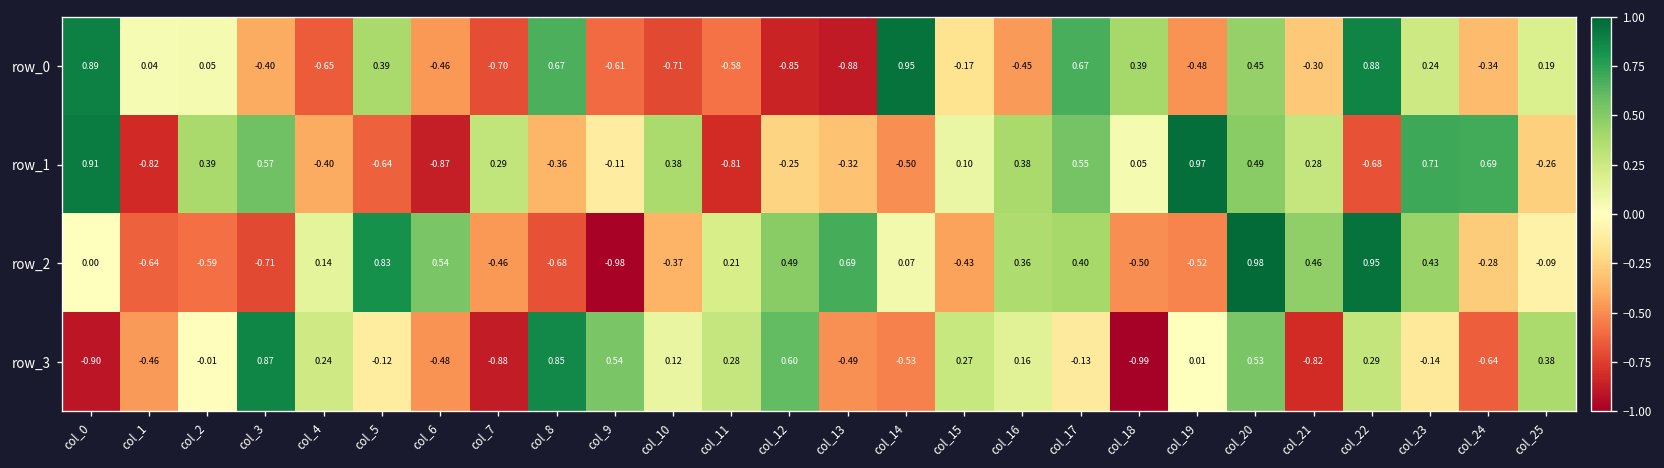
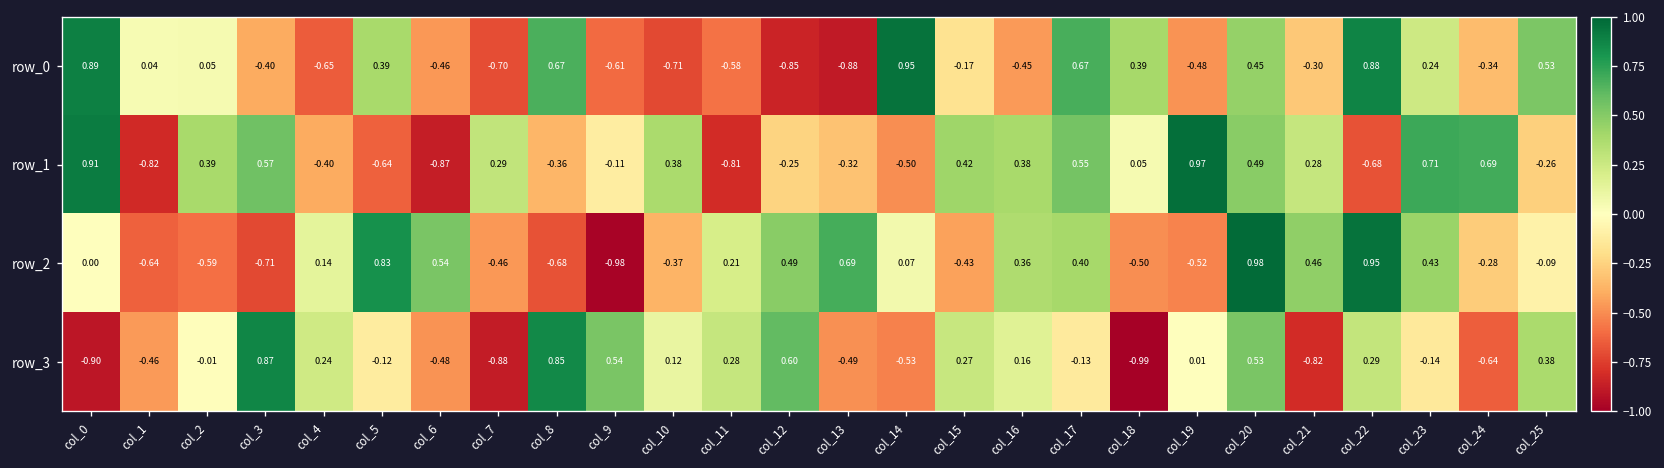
  {
    "row_0": {
      "col_0": 0.89,
      "col_1": 0.04,
      "col_2": 0.05,
      "col_3": -0.40,
      "col_4": -0.65,
      "col_5": 0.39,
      "col_6": -0.46,
      "col_7": -0.70,
      "col_8": 0.67,
      "col_9": -0.61,
      "col_10": -0.71,
      "col_11": -0.58,
      "col_12": -0.85,
      "col_13": -0.88,
      "col_14": 0.95,
      "col_15": -0.17,
      "col_16": -0.45,
      "col_17": 0.67,
      "col_18": 0.39,
      "col_19": -0.48,
      "col_20": 0.45,
      "col_21": -0.30,
      "col_22": 0.88,
      "col_23": 0.24,
      "col_24": -0.34,
-     "col_25": 0.19
+     "col_25": 0.53
    },
    "row_1": {
      "col_0": 0.91,
      "col_1": -0.82,
      "col_2": 0.39,
      "col_3": 0.57,
      "col_4": -0.40,
      "col_5": -0.64,
      "col_6": -0.87,
      "col_7": 0.29,
      "col_8": -0.36,
      "col_9": -0.11,
      "col_10": 0.38,
      "col_11": -0.81,
      "col_12": -0.25,
      "col_13": -0.32,
      "col_14": -0.50,
-     "col_15": 0.10,
+     "col_15": 0.42,
      "col_16": 0.38,
      "col_17": 0.55,
      "col_18": 0.05,
      "col_19": 0.97,
      "col_20": 0.49,
      "col_21": 0.28,
      "col_22": -0.68,
      "col_23": 0.71,
      "col_24": 0.69,
      "col_25": -0.26
    },
    "row_2": {
      "col_0": 0.00,
      "col_1": -0.64,
      "col_2": -0.59,
      "col_3": -0.71,
      "col_4": 0.14,
      "col_5": 0.83,
      "col_6": 0.54,
      "col_7": -0.46,
      "col_8": -0.68,
      "col_9": -0.98,
      "col_10": -0.37,
      "col_11": 0.21,
      "col_12": 0.49,
      "col_13": 0.69,
      "col_14": 0.07,
      "col_15": -0.43,
      "col_16": 0.36,
      "col_17": 0.40,
      "col_18": -0.50,
      "col_19": -0.52,
      "col_20": 0.98,
      "col_21": 0.46,
      "col_22": 0.95,
      "col_23": 0.43,
      "col_24": -0.28,
      "col_25": -0.09
    },
    "row_3": {
      "col_0": -0.90,
      "col_1": -0.46,
      "col_2": -0.01,
      "col_3": 0.87,
      "col_4": 0.24,
      "col_5": -0.12,
      "col_6": -0.48,
      "col_7": -0.88,
      "col_8": 0.85,
      "col_9": 0.54,
      "col_10": 0.12,
      "col_11": 0.28,
      "col_12": 0.60,
      "col_13": -0.49,
      "col_14": -0.53,
      "col_15": 0.27,
      "col_16": 0.16,
      "col_17": -0.13,
      "col_18": -0.99,
      "col_19": 0.01,
      "col_20": 0.53,
      "col_21": -0.82,
      "col_22": 0.29,
      "col_23": -0.14,
      "col_24": -0.64,
      "col_25": 0.38
    }
  }
